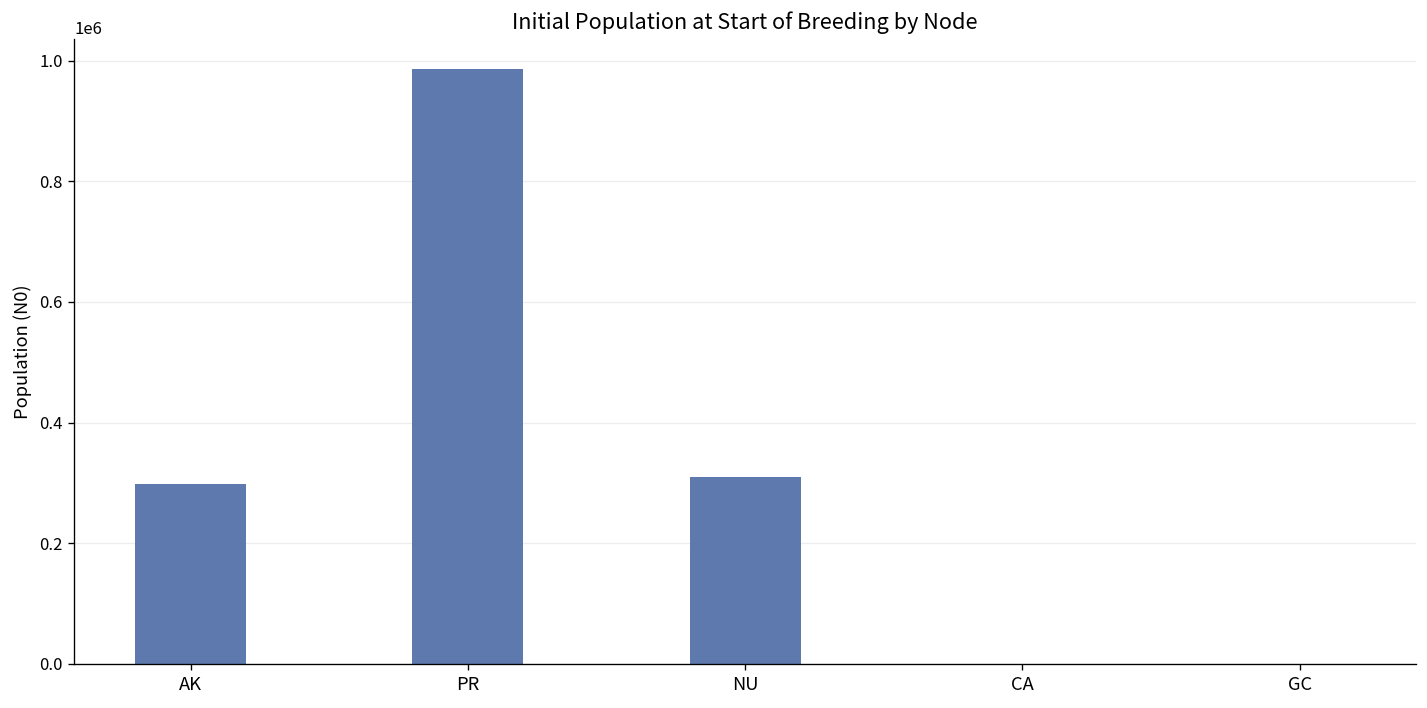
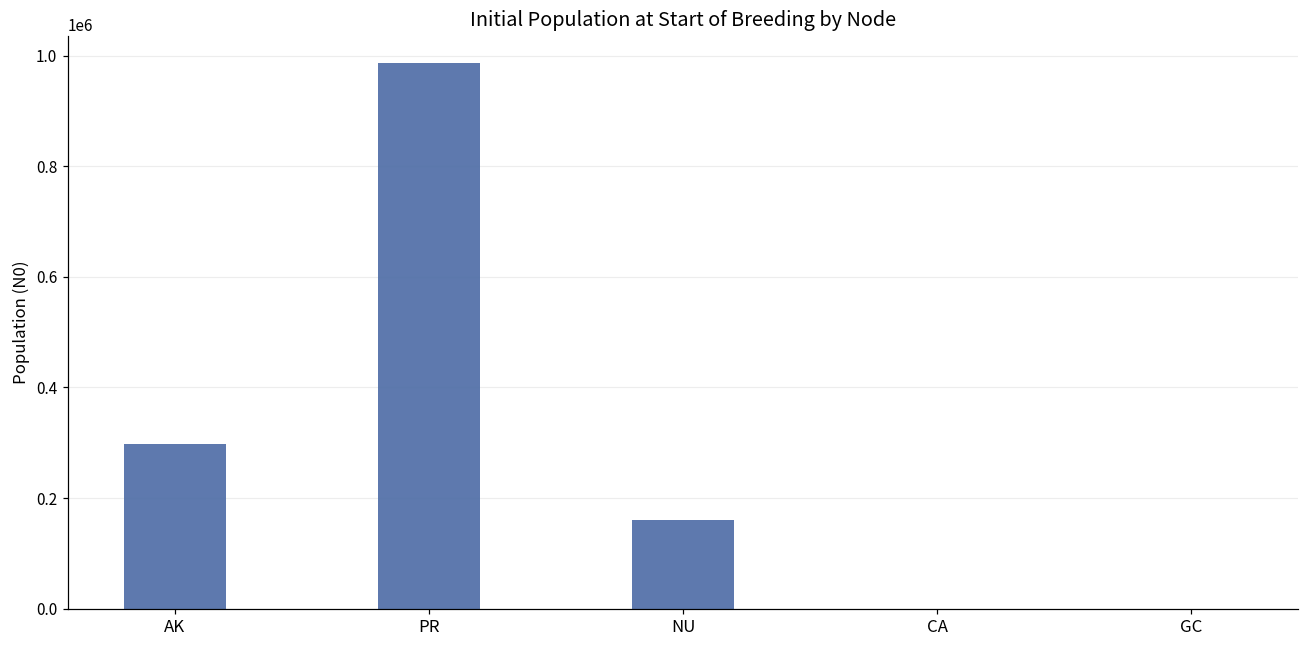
  {
    "AK": 300000,
    "PR": 990000,
-   "NU": 310000,
+   "NU": 160000,
    "CA": 0,
    "GC": 0
  }
